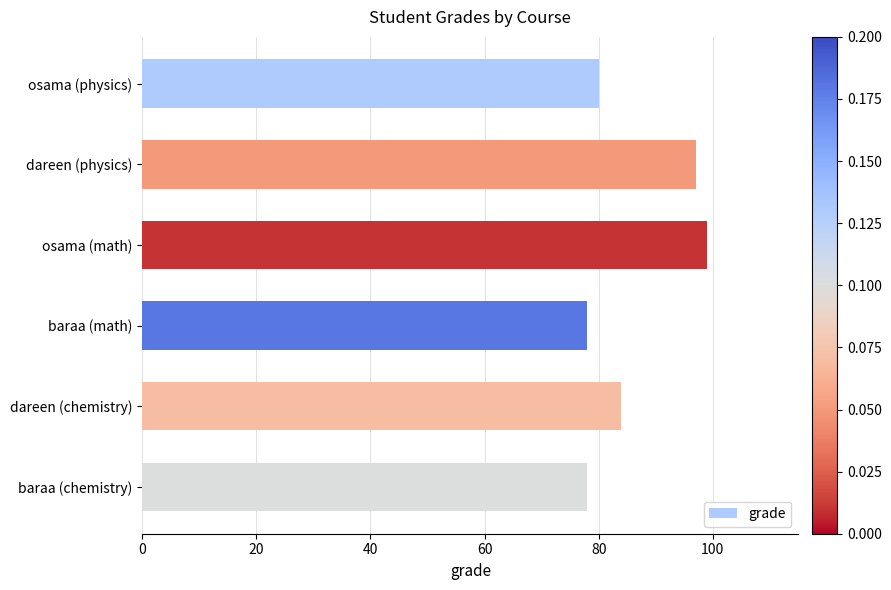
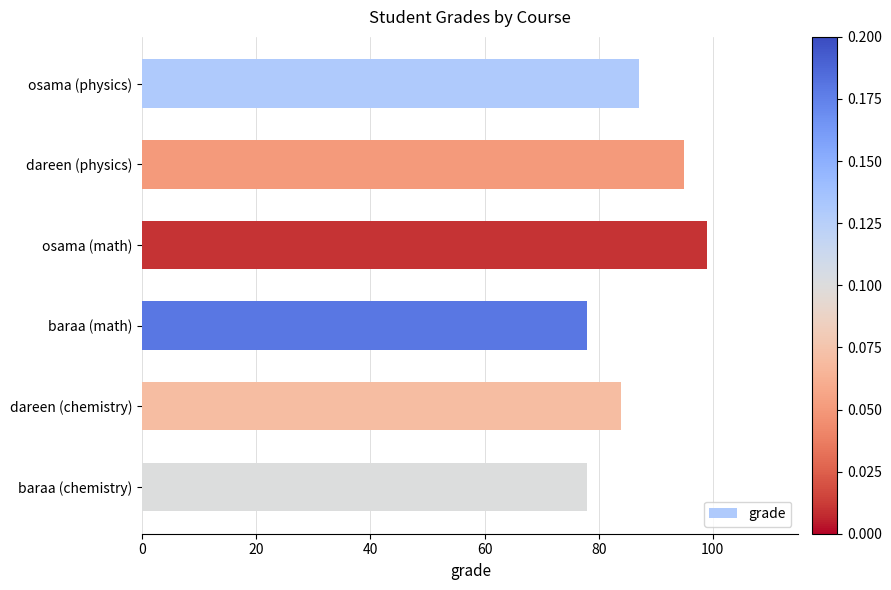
  {
-   "osama (physics)": 80,
-   "dareen (physics)": 97,
+   "osama (physics)": 87,
+   "dareen (physics)": 95,
    "osama (math)": 99,
    "baraa (math)": 78,
    "dareen (chemistry)": 84,
    "baraa (chemistry)": 78
  }
